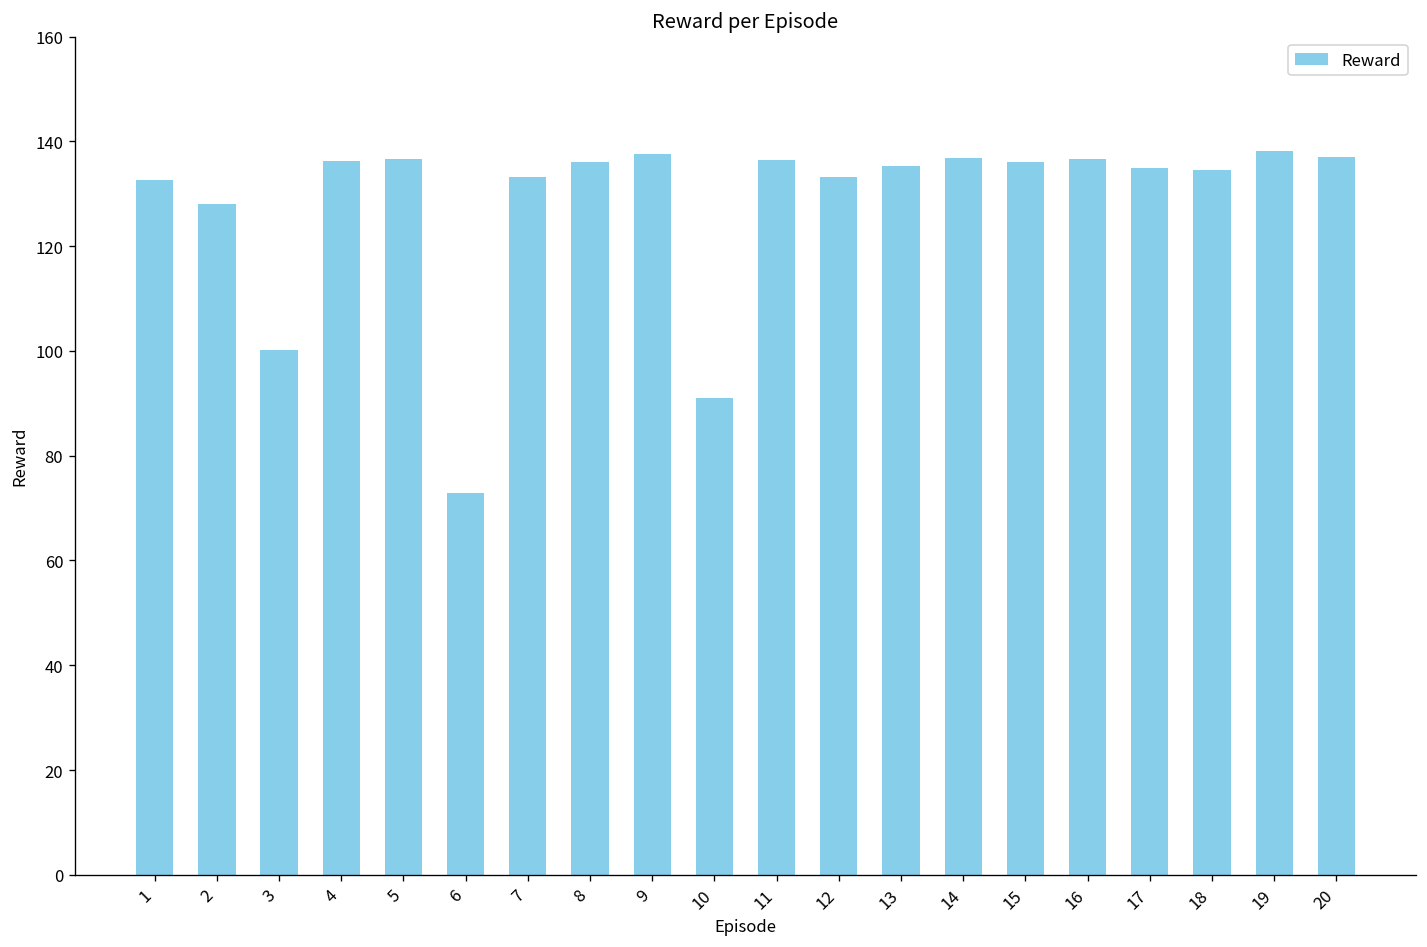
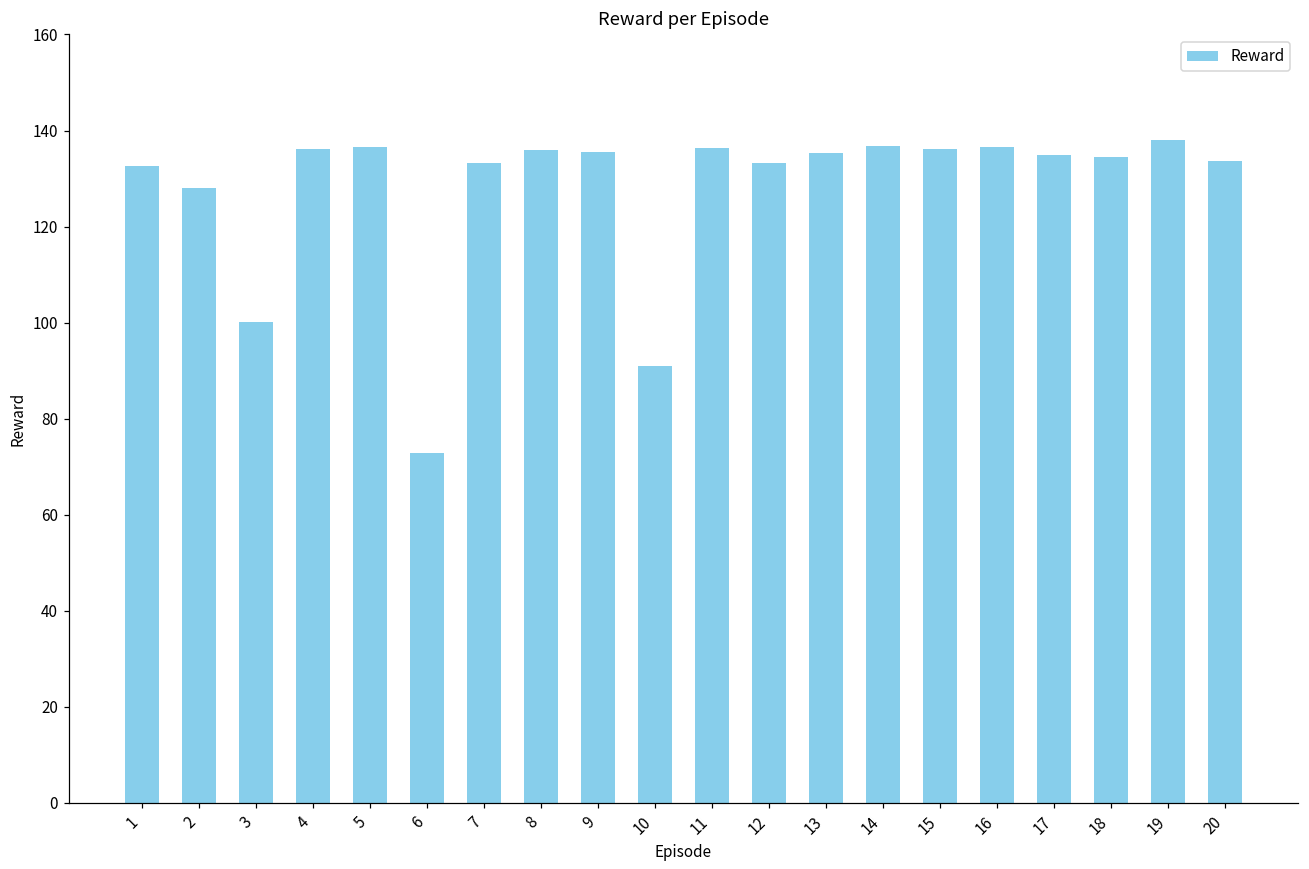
  {
    "1": 133,
    "2": 128,
    "3": 100,
    "4": 136,
    "5": 137,
    "6": 73,
    "7": 133,
    "8": 136,
-   "9": 138,
+   "9": 135,
    "10": 91,
    "11": 136,
    "12": 133,
    "13": 135,
    "14": 137,
    "15": 136,
    "16": 137,
    "17": 135,
    "18": 135,
    "19": 138,
-   "20": 137
+   "20": 134
  }
